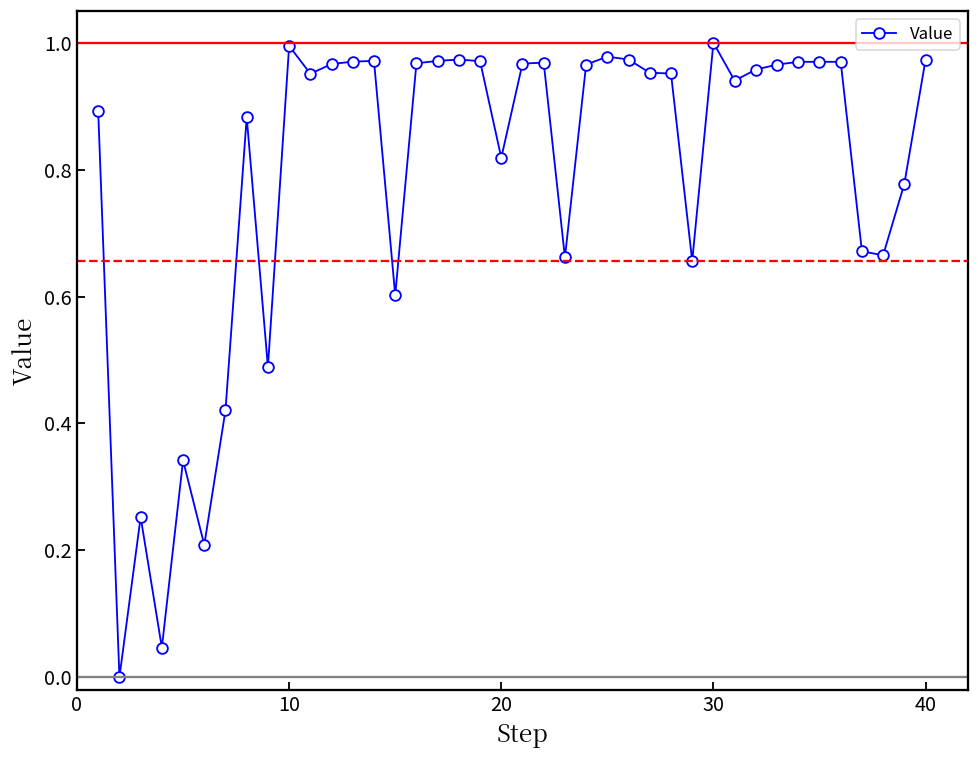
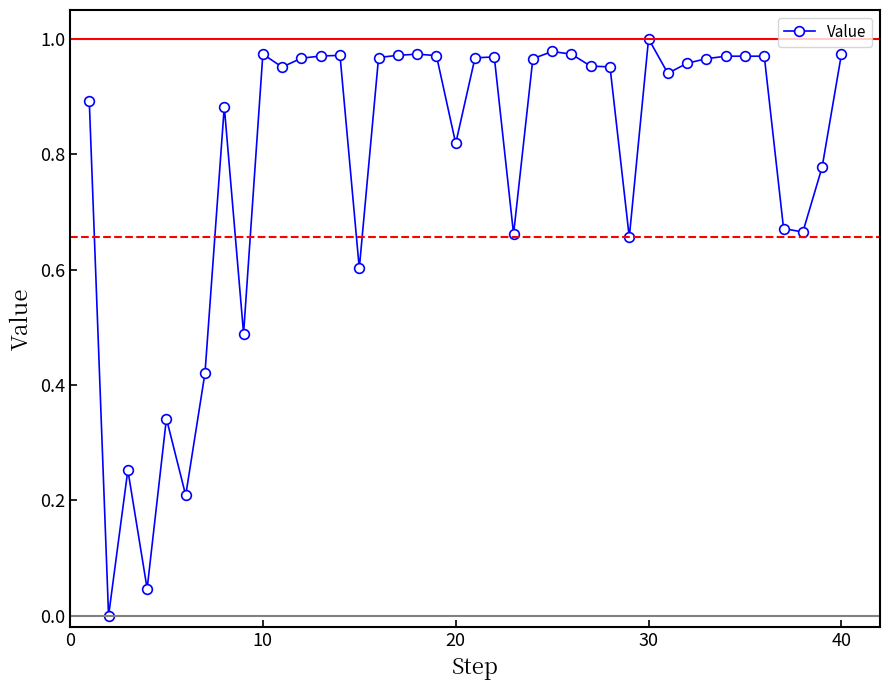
  {
-   "10": 1.00,
+   "10": 0.97,
    "20": 0.82,
    "30": 1.00,
    "40": 0.97
  }
